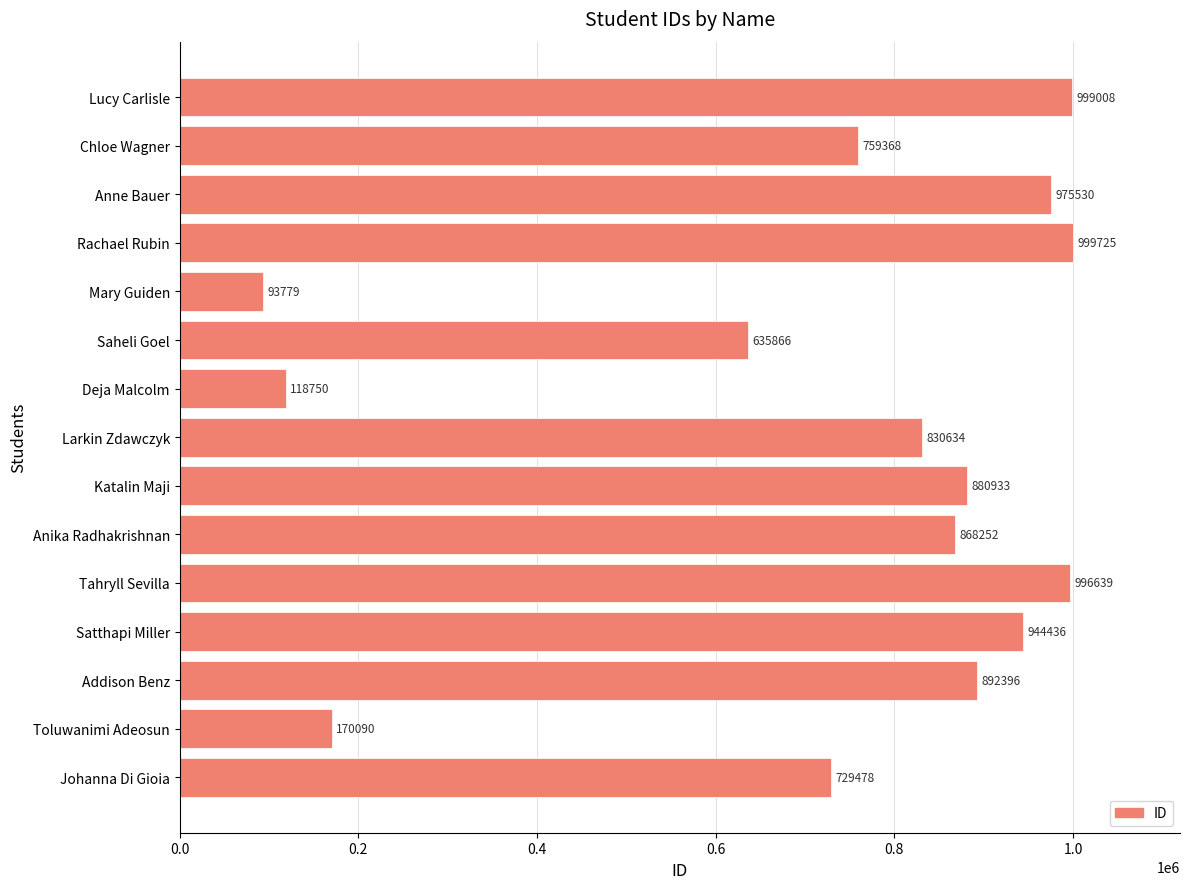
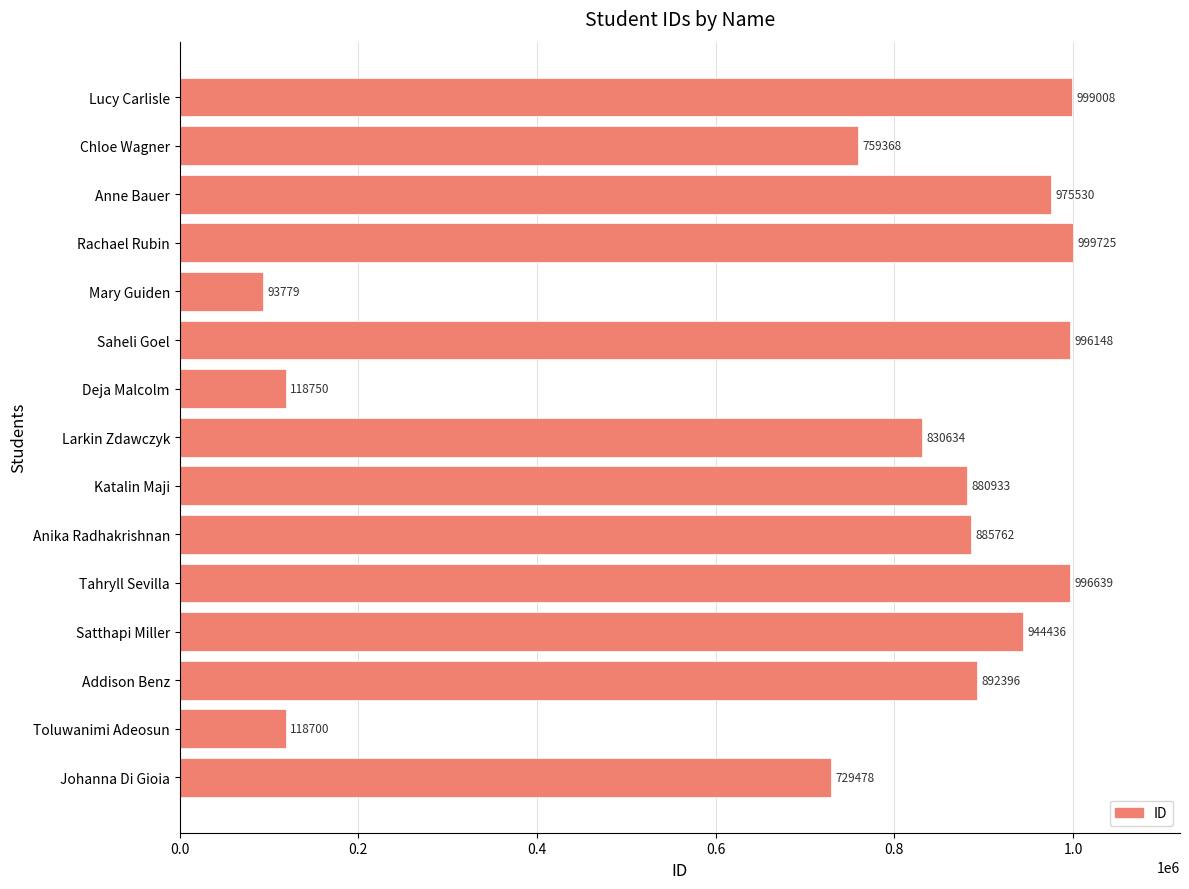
  {
    "Lucy Carlisle": 999008,
    "Chloe Wagner": 759368,
    "Anne Bauer": 975530,
    "Rachael Rubin": 999725,
    "Mary Guiden": 93779,
-   "Saheli Goel": 635866,
+   "Saheli Goel": 996148,
    "Deja Malcolm": 118750,
    "Larkin Zdawczyk": 830634,
    "Katalin Maji": 880933,
-   "Anika Radhakrishnan": 868252,
+   "Anika Radhakrishnan": 885762,
    "Tahryll Sevilla": 996639,
    "Satthapi Miller": 944436,
    "Addison Benz": 892396,
-   "Toluwanimi Adeosun": 170090,
+   "Toluwanimi Adeosun": 118700,
    "Johanna Di Gioia": 729478
  }
